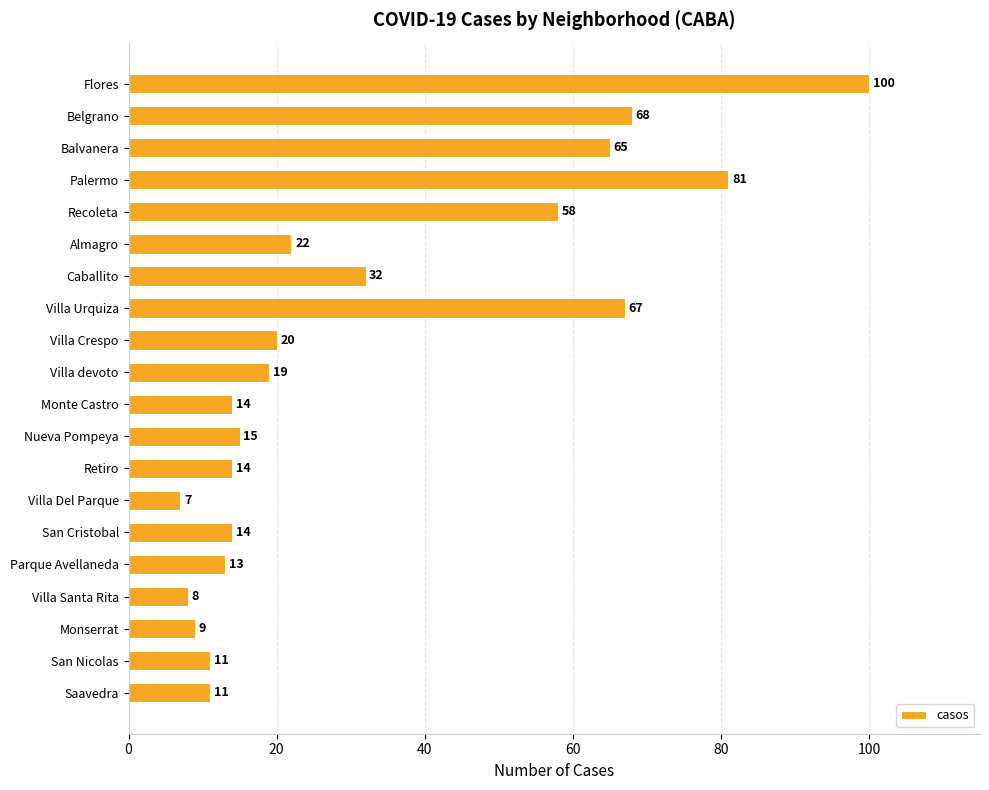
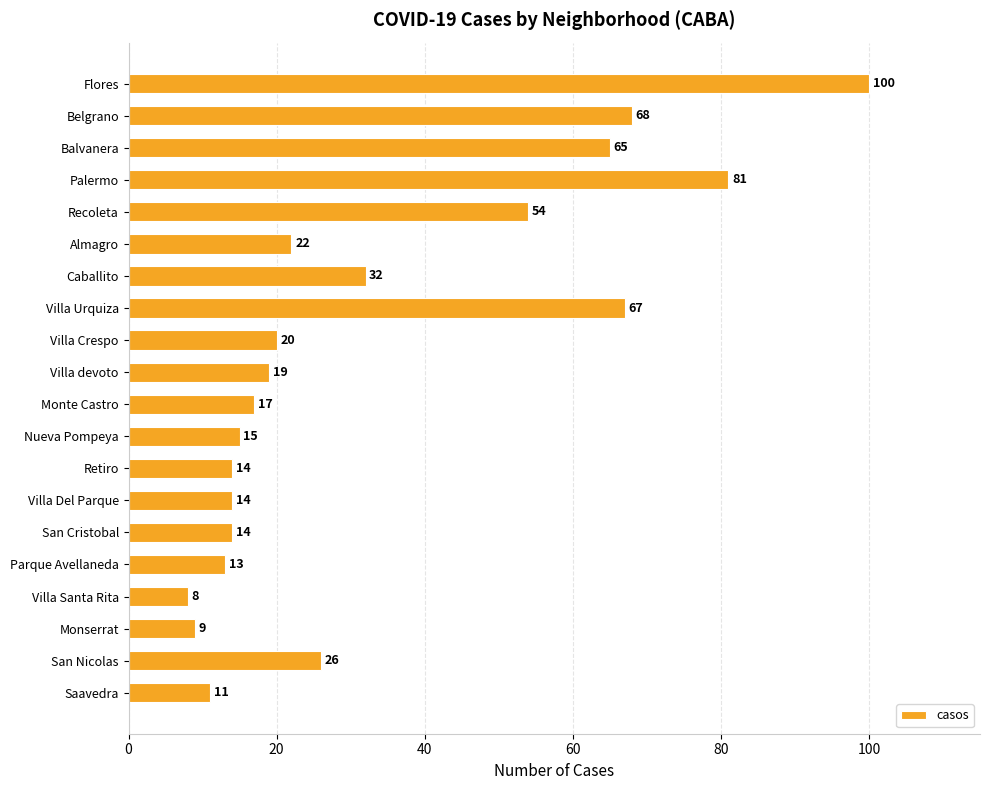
  {
    "Flores": 100,
    "Belgrano": 68,
    "Balvanera": 65,
    "Palermo": 81,
-   "Recoleta": 58,
+   "Recoleta": 54,
    "Almagro": 22,
    "Caballito": 32,
    "Villa Urquiza": 67,
    "Villa Crespo": 20,
    "Villa devoto": 19,
-   "Monte Castro": 14,
+   "Monte Castro": 17,
    "Nueva Pompeya": 15,
    "Retiro": 14,
-   "Villa Del Parque": 7,
+   "Villa Del Parque": 14,
    "San Cristobal": 14,
    "Parque Avellaneda": 13,
    "Villa Santa Rita": 8,
    "Monserrat": 9,
-   "San Nicolas": 11,
+   "San Nicolas": 26,
    "Saavedra": 11
  }
